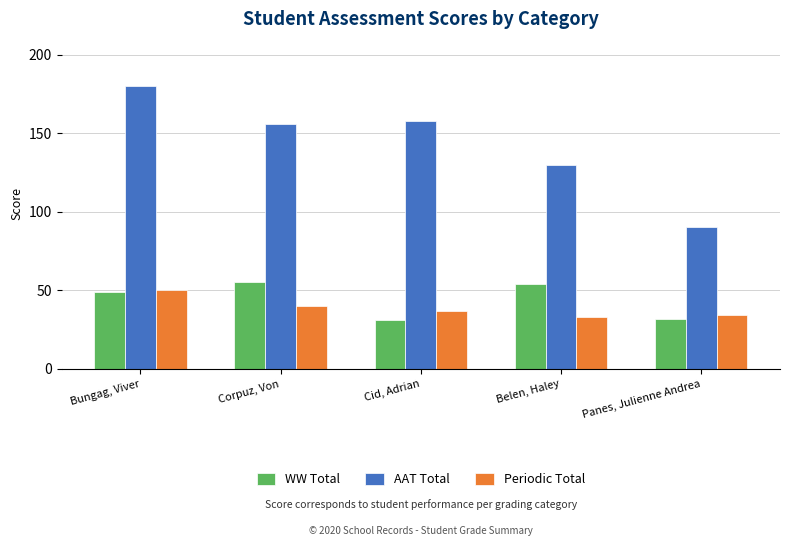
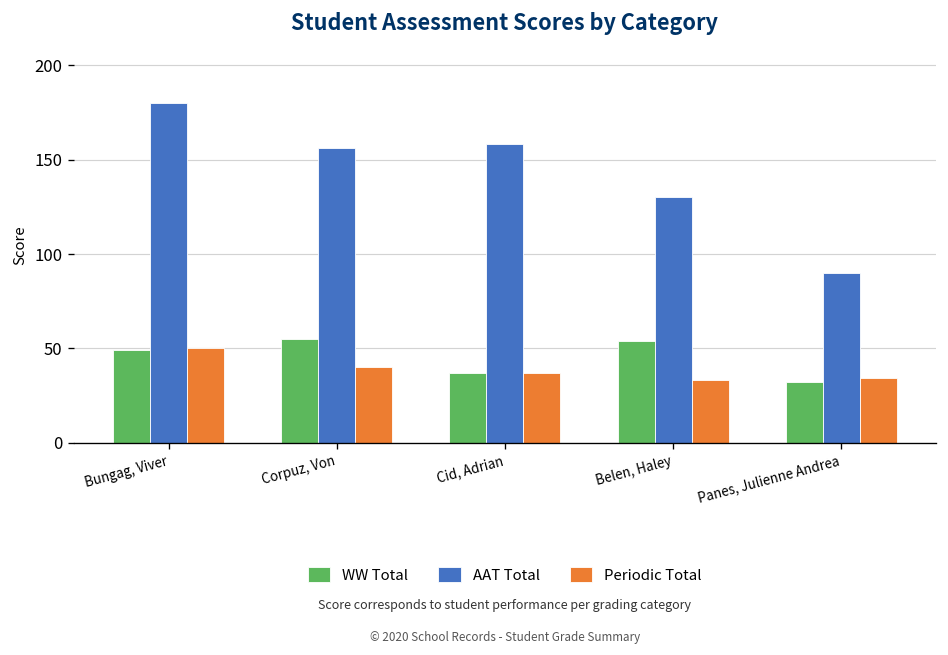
  {
    "WW Total": {
      "Bungag, Viver": 49,
      "Corpuz, Von": 55,
-     "Cid, Adrian": 31,
+     "Cid, Adrian": 37,
      "Belen, Haley": 54,
      "Panes, Julienne Andrea": 32
    },
    "AAT Total": {
      "Bungag, Viver": 180,
      "Corpuz, Von": 156,
      "Cid, Adrian": 158,
      "Belen, Haley": 130,
      "Panes, Julienne Andrea": 90
    },
    "Periodic Total": {
      "Bungag, Viver": 50,
      "Corpuz, Von": 40,
      "Cid, Adrian": 37,
      "Belen, Haley": 33,
      "Panes, Julienne Andrea": 34
    }
  }
